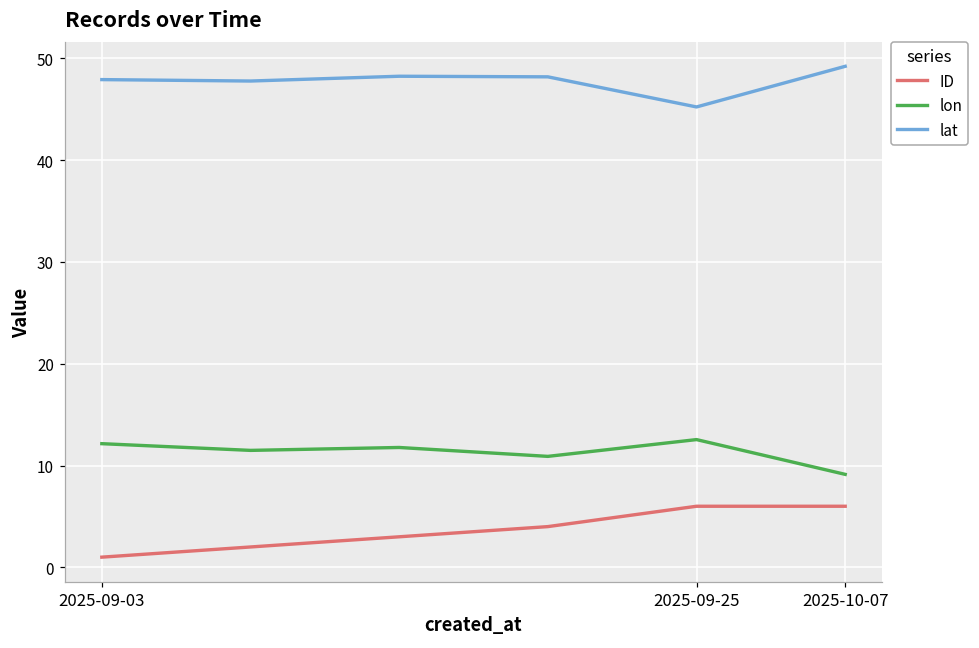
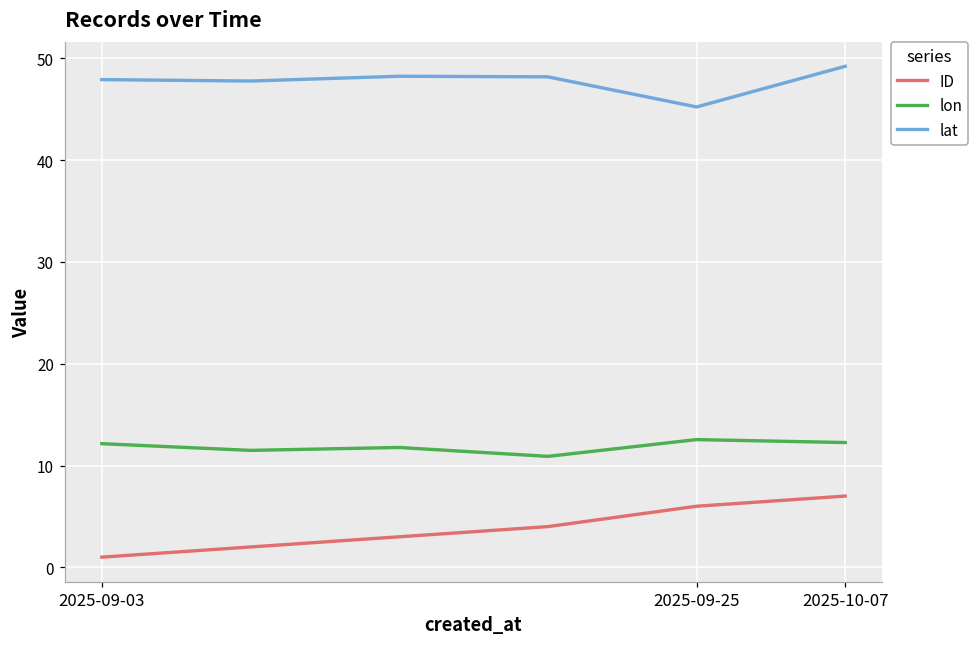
  {
    "ID": {
      "2025-09-25": 6,
-     "2025-10-07": 6
+     "2025-10-07": 7
    },
    "lon": {
      "2025-09-25": 13,
-     "2025-10-07": 9
+     "2025-10-07": 12
    },
    "lat": {
      "2025-09-25": 45,
      "2025-10-07": 49
    }
  }
